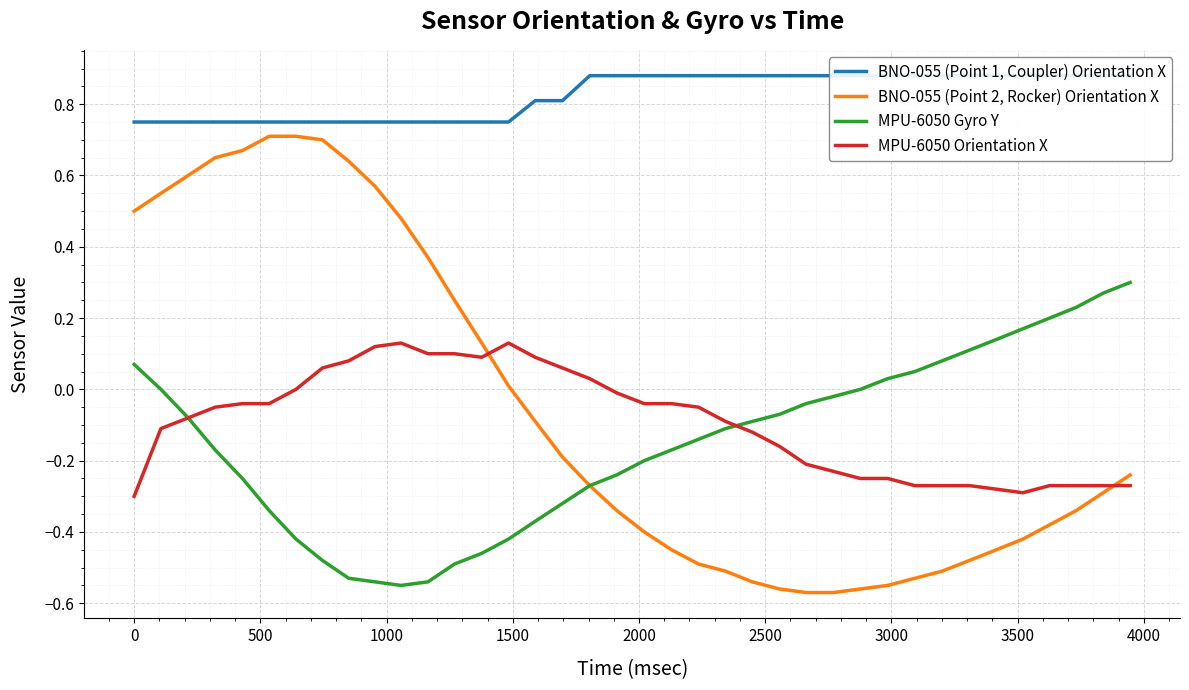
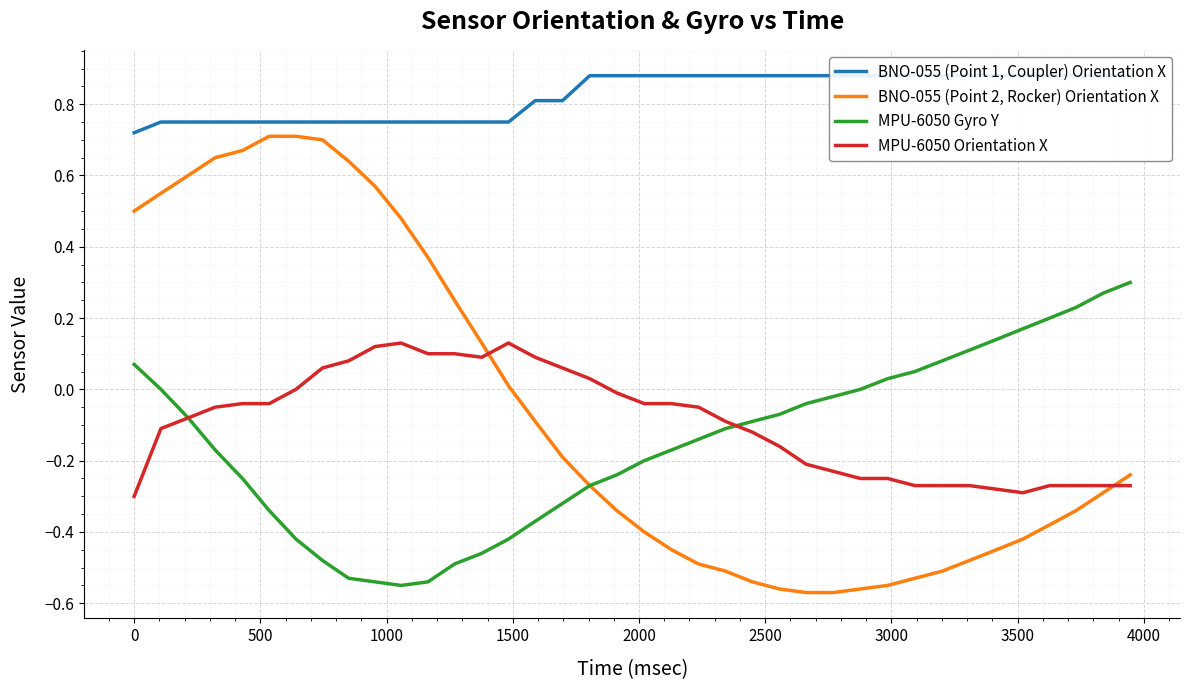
  {
    "BNO-055 (Point 1, Coupler) Orientation X": {
-     "0": 0.75
+     "0": 0.72
    },
    "BNO-055 (Point 2, Rocker) Orientation X": {
      "0": 0.50
    },
    "MPU-6050 Gyro Y": {
      "0": 0.07
    },
    "MPU-6050 Orientation X": {
      "0": -0.30
    }
  }
